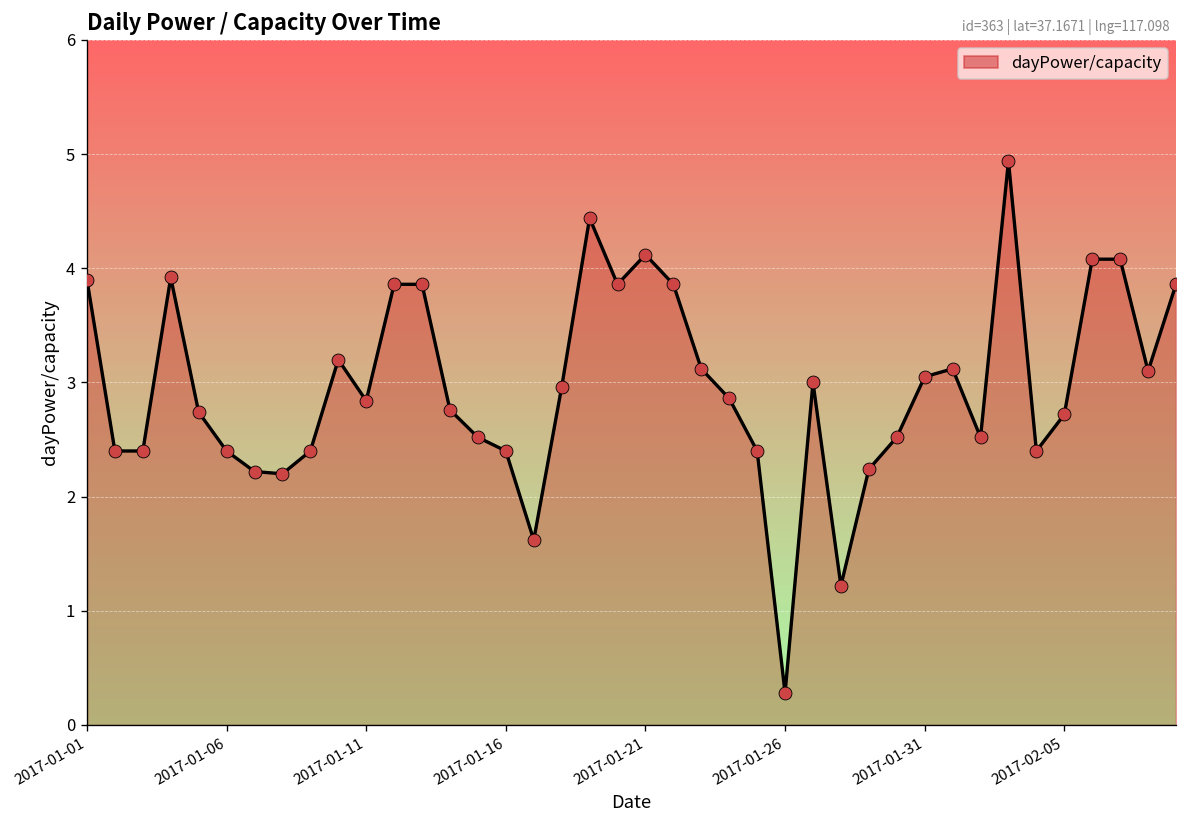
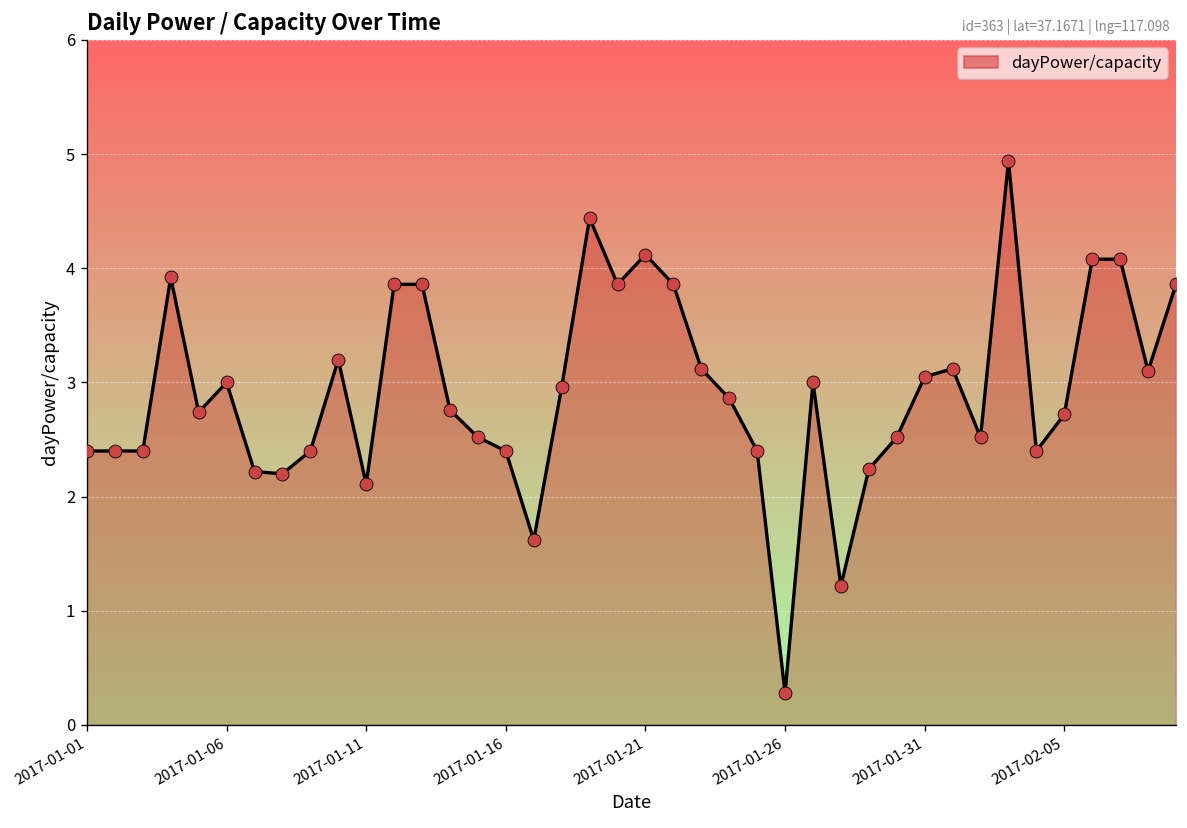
  {
-   "2017-01-01": 3.9,
-   "2017-01-06": 2.4,
-   "2017-01-11": 2.8,
+   "2017-01-01": 2.4,
+   "2017-01-06": 3.0,
+   "2017-01-11": 2.1,
    "2017-01-16": 2.4,
    "2017-01-21": 4.1,
    "2017-01-26": 0.3,
    "2017-01-31": 3.1,
    "2017-02-05": 2.7
  }
